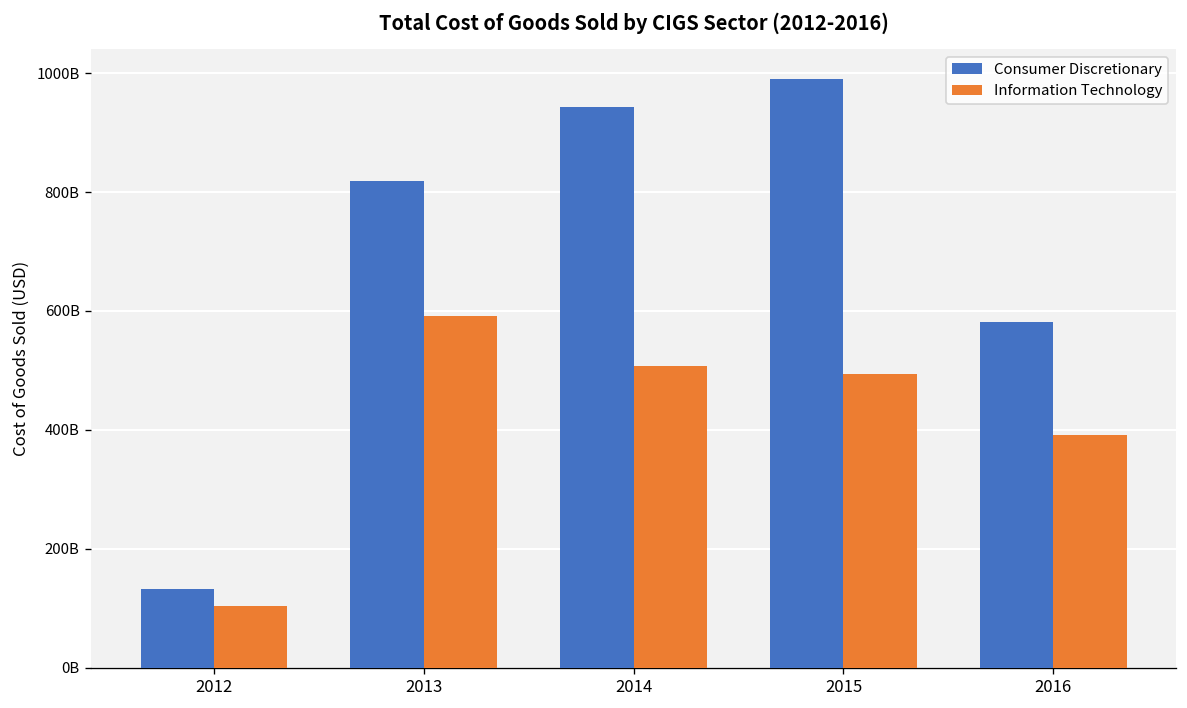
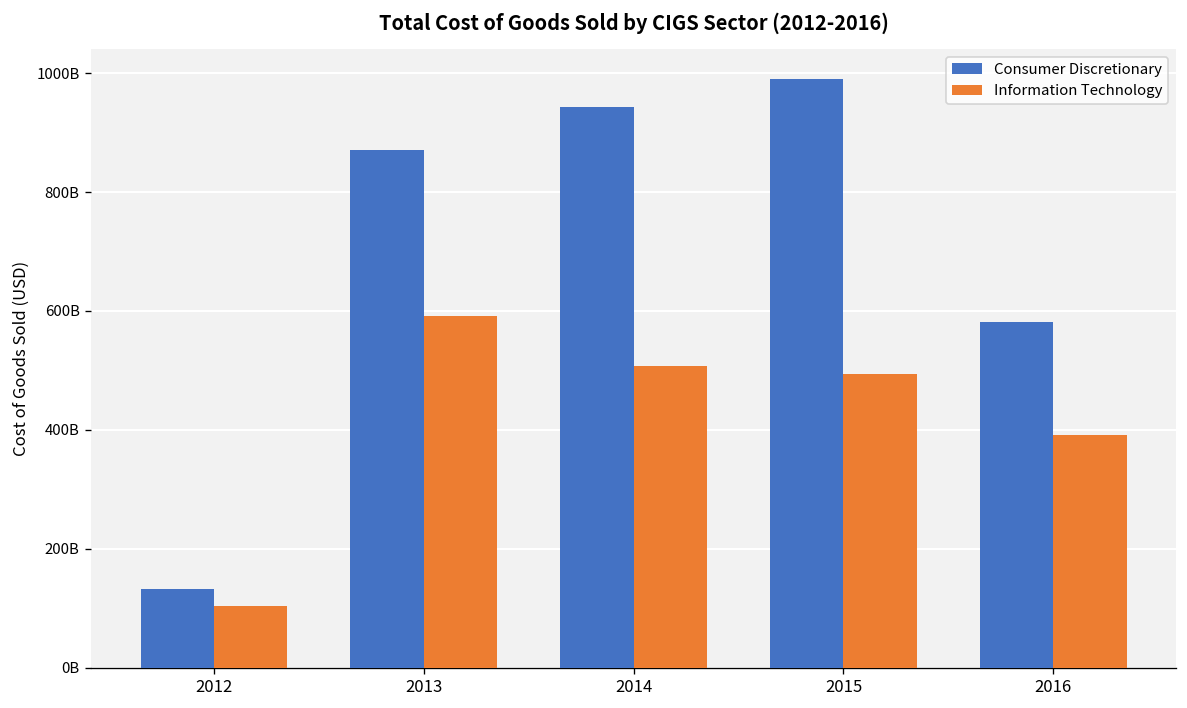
  {
    "Consumer Discretionary": {
      "2012": 130000000000,
-     "2013": 820000000000,
+     "2013": 870000000000,
      "2014": 940000000000,
      "2015": 990000000000,
      "2016": 580000000000
    },
    "Information Technology": {
      "2012": 100000000000,
      "2013": 590000000000,
      "2014": 510000000000,
      "2015": 490000000000,
      "2016": 390000000000
    }
  }
